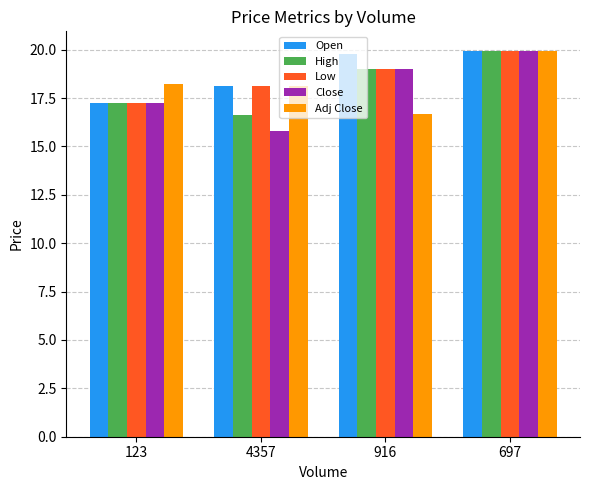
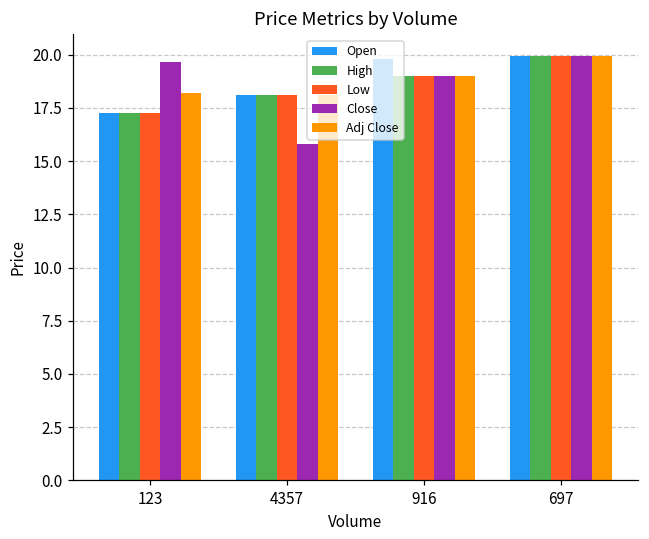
  {
    "Open": {
      "123": 17.3,
      "4357": 18.1,
      "697": 20.0
    },
    "High": {
      "123": 17.3,
-     "4357": 16.6,
+     "4357": 18.1,
      "697": 20.0
    },
    "Low": {
      "123": 17.3,
      "4357": 18.1,
      "916": 19.0,
      "697": 20.0
    },
    "Close": {
-     "123": 17.3,
+     "123": 19.7,
      "4357": 15.8,
      "916": 19.0,
      "697": 20.0
    },
    "Adj Close": {
      "123": 18.2,
-     "916": 16.7,
+     "916": 19.0,
      "697": 20.0
    }
  }
